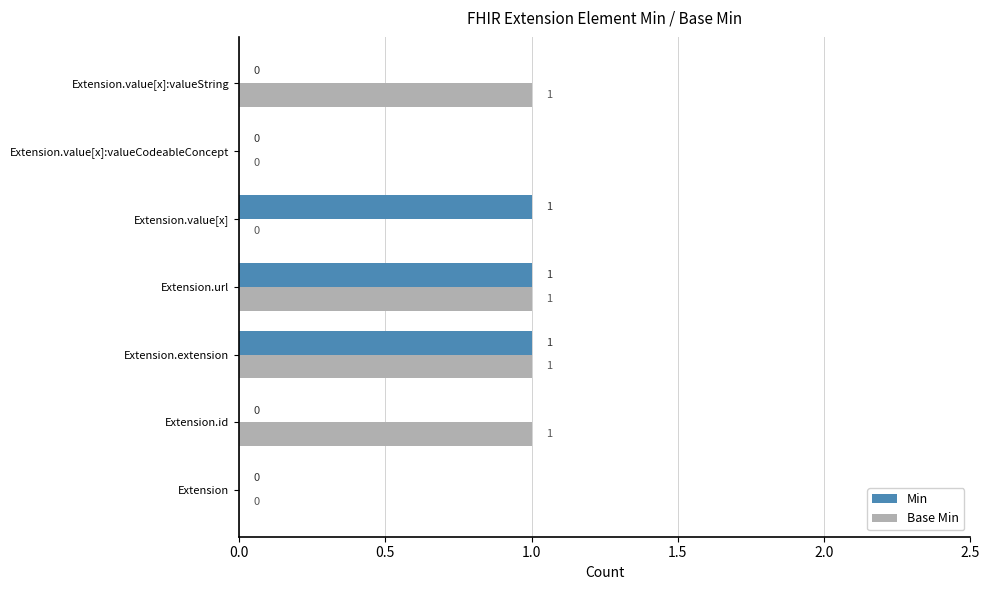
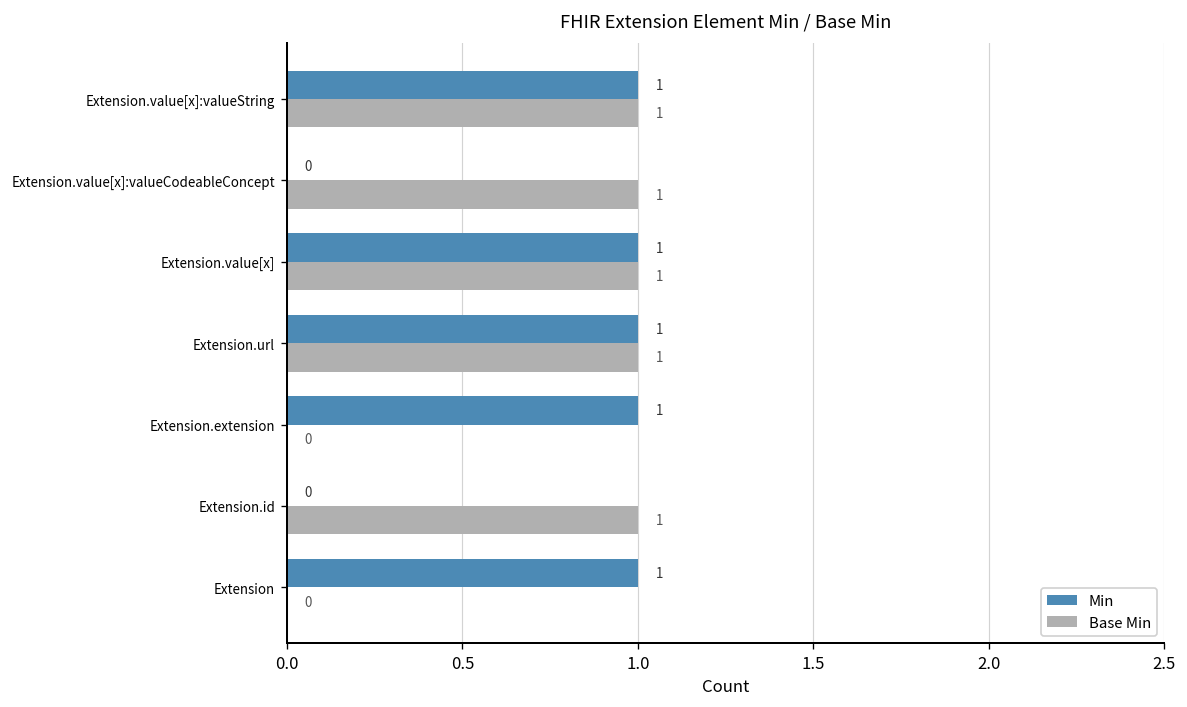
  {
    "Min": {
-     "Extension.value[x]:valueString": 0,
+     "Extension.value[x]:valueString": 1,
      "Extension.value[x]:valueCodeableConcept": 0,
      "Extension.value[x]": 1,
      "Extension.url": 1,
      "Extension.extension": 1,
      "Extension.id": 0,
-     "Extension": 0
+     "Extension": 1
    },
    "Base Min": {
      "Extension.value[x]:valueString": 1,
-     "Extension.value[x]:valueCodeableConcept": 0,
-     "Extension.value[x]": 0,
+     "Extension.value[x]:valueCodeableConcept": 1,
+     "Extension.value[x]": 1,
      "Extension.url": 1,
-     "Extension.extension": 1,
+     "Extension.extension": 0,
      "Extension.id": 1,
      "Extension": 0
    }
  }
